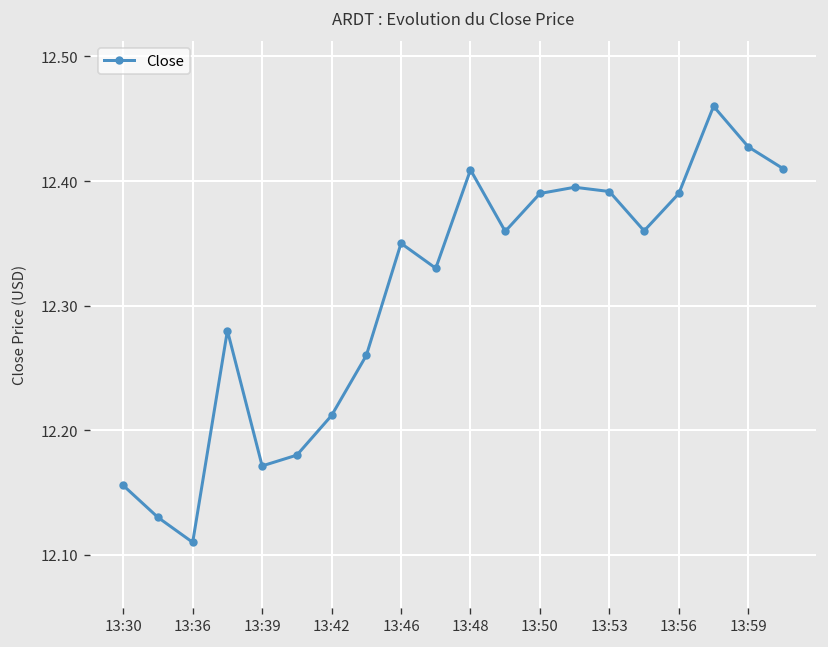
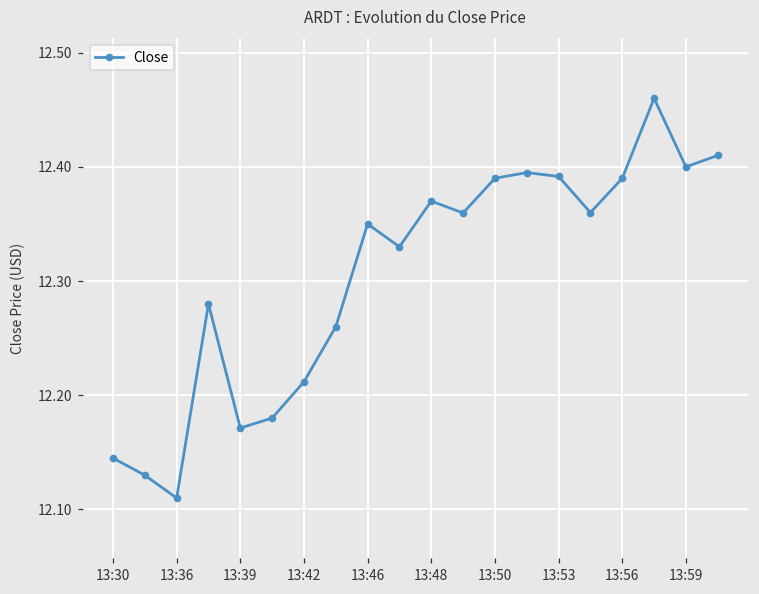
  {
-   "13:30": 12.156,
+   "13:30": 12.145,
    "13:36": 12.110,
    "13:39": 12.171,
    "13:42": 12.212,
    "13:46": 12.350,
-   "13:48": 12.409,
+   "13:48": 12.370,
    "13:50": 12.390,
    "13:53": 12.392,
    "13:56": 12.390,
-   "13:59": 12.427
+   "13:59": 12.400
  }
